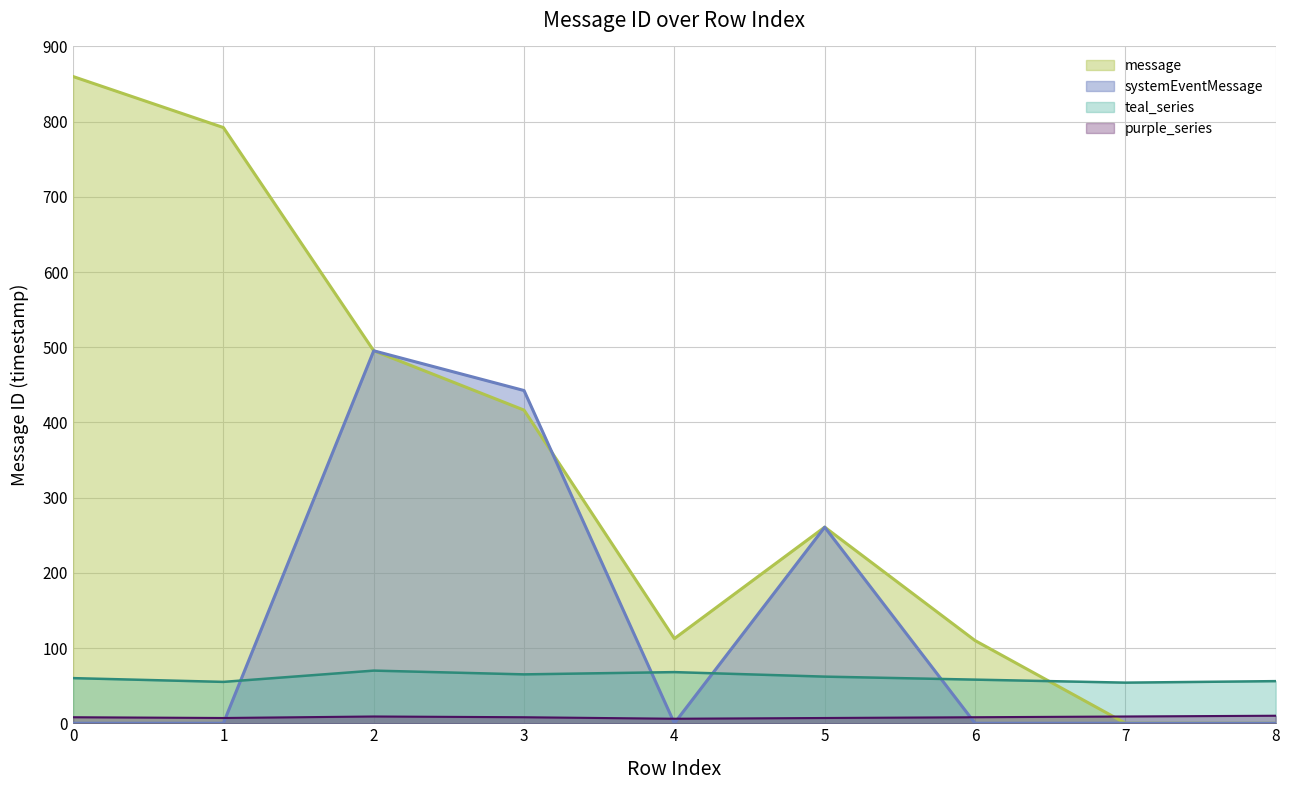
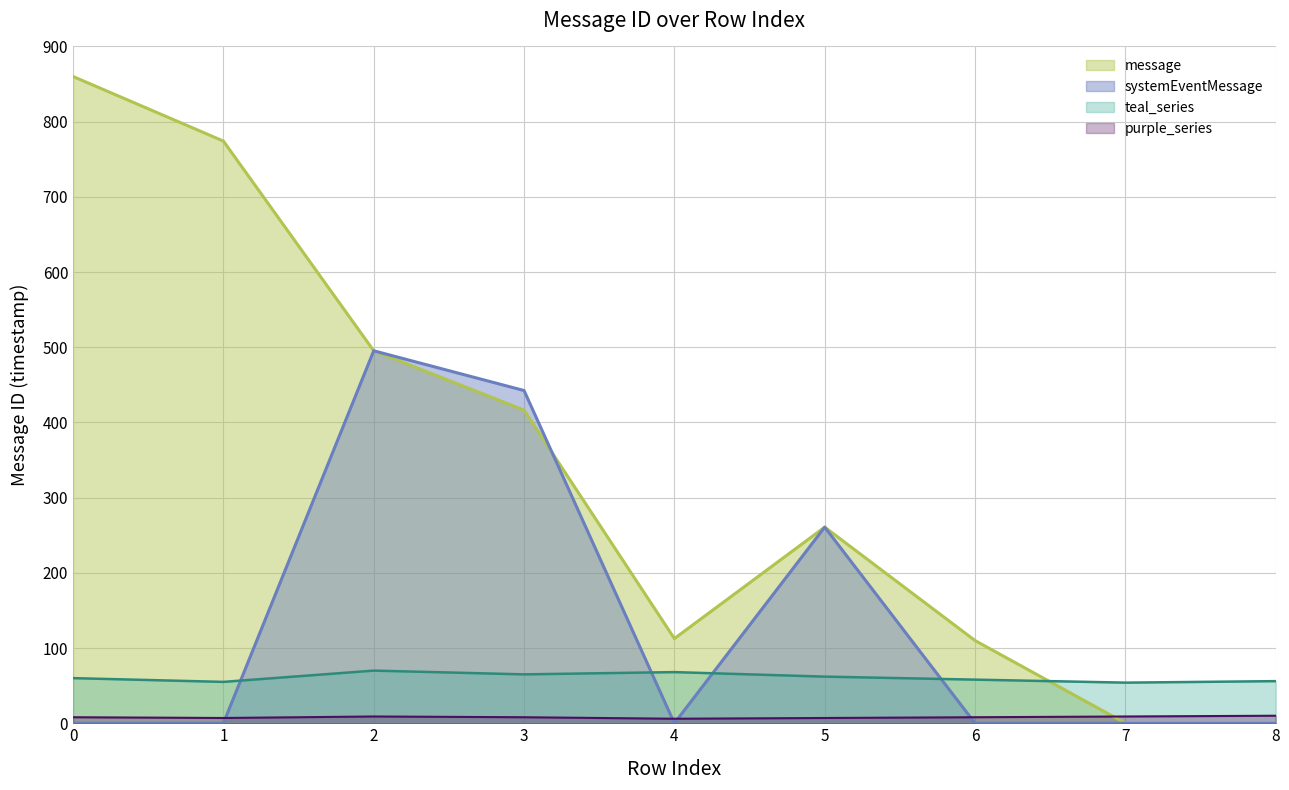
  {
    "message": {
      "0": 860,
-     "1": 790,
+     "1": 770,
      "3": 420,
      "4": 110,
      "6": 110
    }
  }
